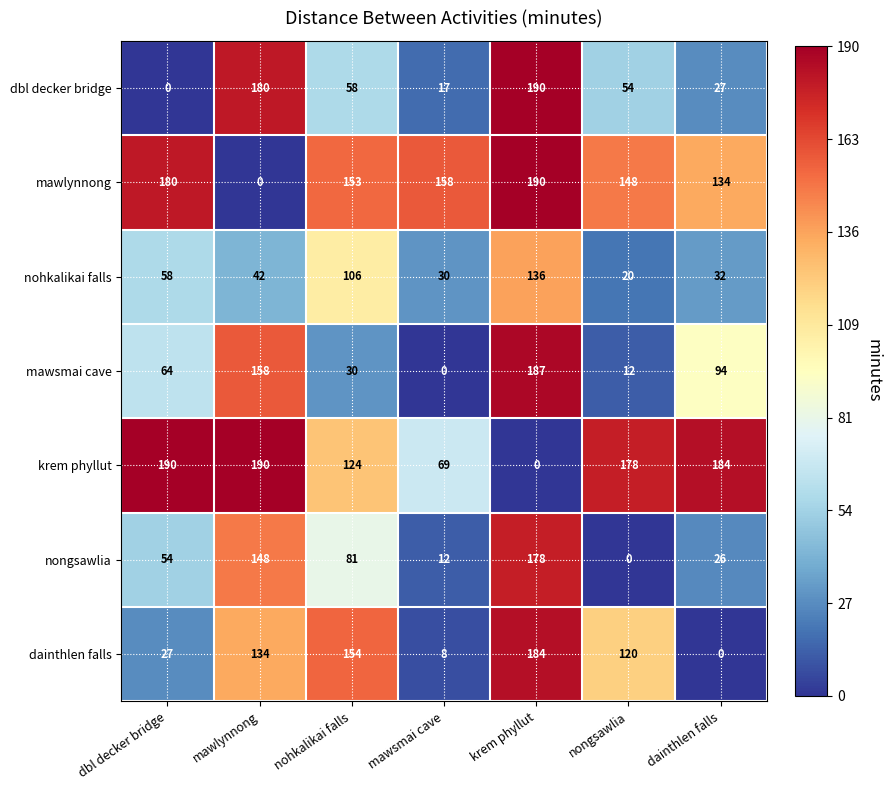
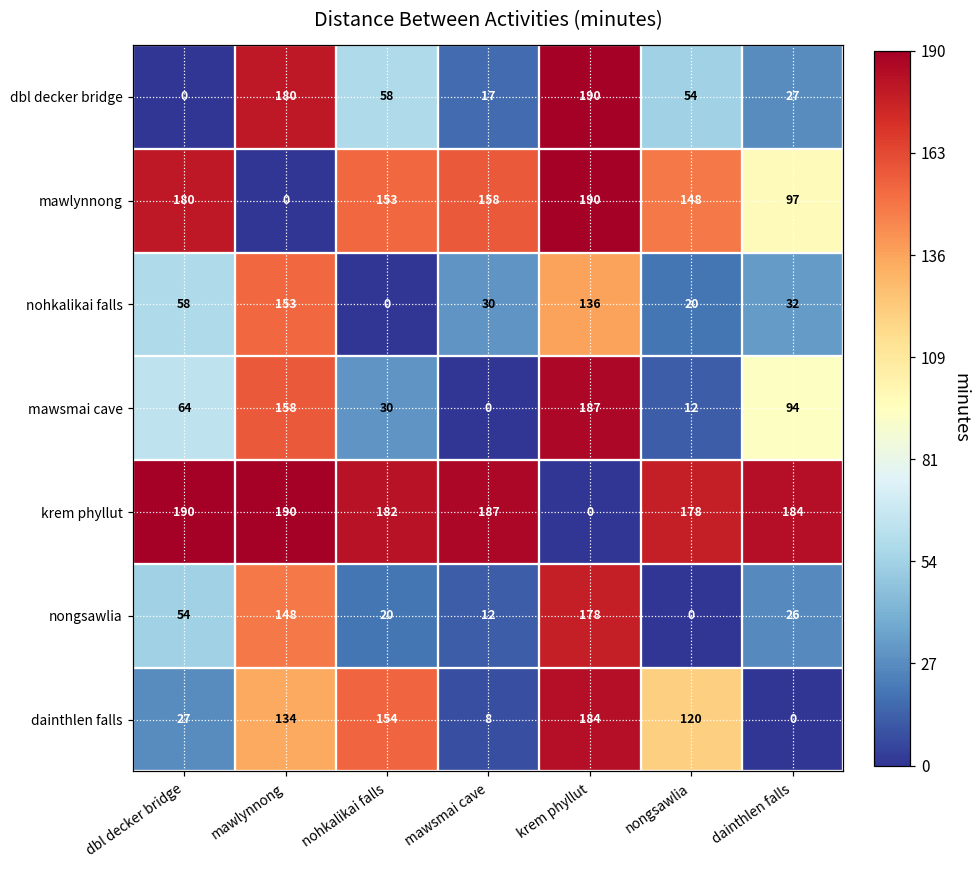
  {
    "dbl decker bridge": {
      "dbl decker bridge": 0,
      "mawlynnong": 180,
      "nohkalikai falls": 58,
      "mawsmai cave": 17,
      "krem phyllut": 190,
      "nongsawlia": 54,
      "dainthlen falls": 27
    },
    "mawlynnong": {
      "dbl decker bridge": 180,
      "mawlynnong": 0,
      "nohkalikai falls": 153,
      "mawsmai cave": 158,
      "krem phyllut": 190,
      "nongsawlia": 148,
-     "dainthlen falls": 134
+     "dainthlen falls": 97
    },
    "nohkalikai falls": {
      "dbl decker bridge": 58,
-     "mawlynnong": 42,
-     "nohkalikai falls": 106,
+     "mawlynnong": 153,
+     "nohkalikai falls": 0,
      "mawsmai cave": 30,
      "krem phyllut": 136,
      "nongsawlia": 20,
      "dainthlen falls": 32
    },
    "mawsmai cave": {
      "dbl decker bridge": 64,
      "mawlynnong": 158,
      "nohkalikai falls": 30,
      "mawsmai cave": 0,
      "krem phyllut": 187,
      "nongsawlia": 12,
      "dainthlen falls": 94
    },
    "krem phyllut": {
      "dbl decker bridge": 190,
      "mawlynnong": 190,
-     "nohkalikai falls": 124,
-     "mawsmai cave": 69,
+     "nohkalikai falls": 182,
+     "mawsmai cave": 187,
      "krem phyllut": 0,
      "nongsawlia": 178,
      "dainthlen falls": 184
    },
    "nongsawlia": {
      "dbl decker bridge": 54,
      "mawlynnong": 148,
-     "nohkalikai falls": 81,
+     "nohkalikai falls": 20,
      "mawsmai cave": 12,
      "krem phyllut": 178,
      "nongsawlia": 0,
      "dainthlen falls": 26
    },
    "dainthlen falls": {
      "dbl decker bridge": 27,
      "mawlynnong": 134,
      "nohkalikai falls": 154,
      "mawsmai cave": 8,
      "krem phyllut": 184,
      "nongsawlia": 120,
      "dainthlen falls": 0
    }
  }
